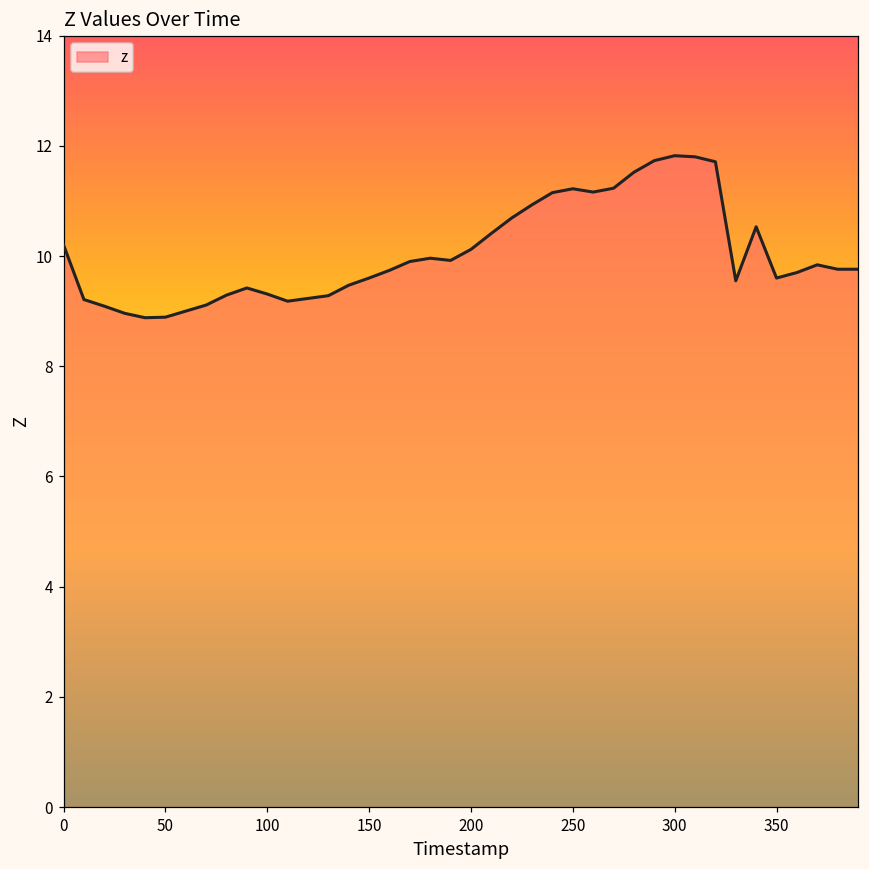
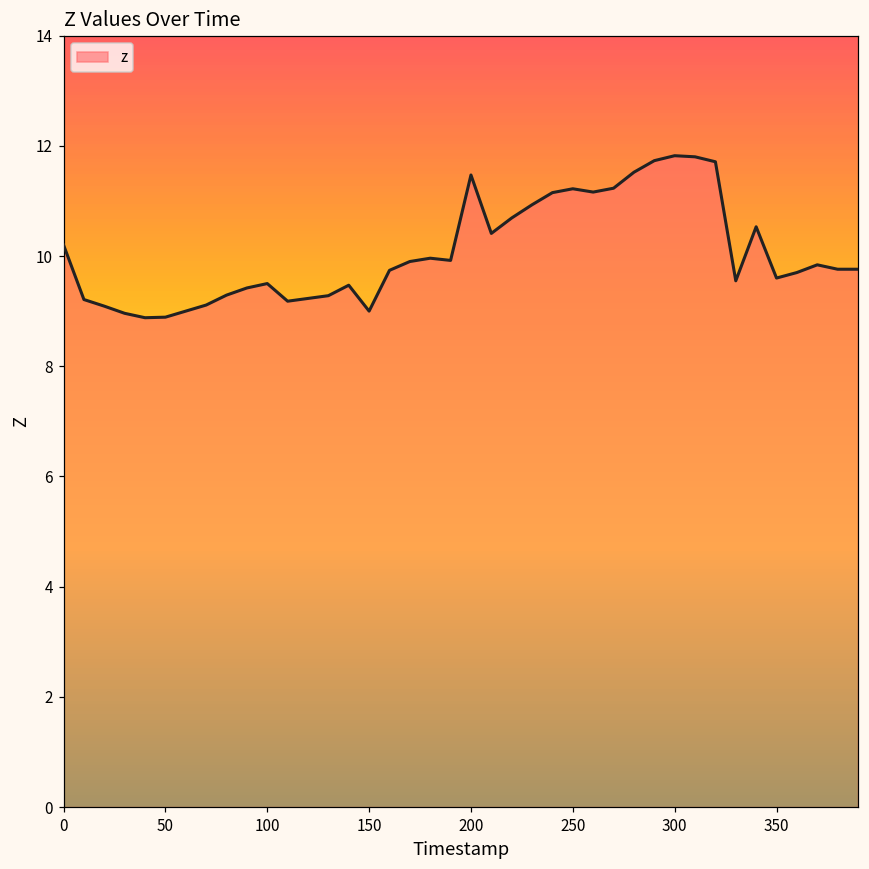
  {
    "0": 10.2,
    "50": 8.9,
-   "100": 9.3,
-   "150": 9.6,
-   "200": 10.1,
+   "100": 9.5,
+   "150": 9.0,
+   "200": 11.5,
    "250": 11.2,
    "300": 11.8,
    "350": 9.6
  }
